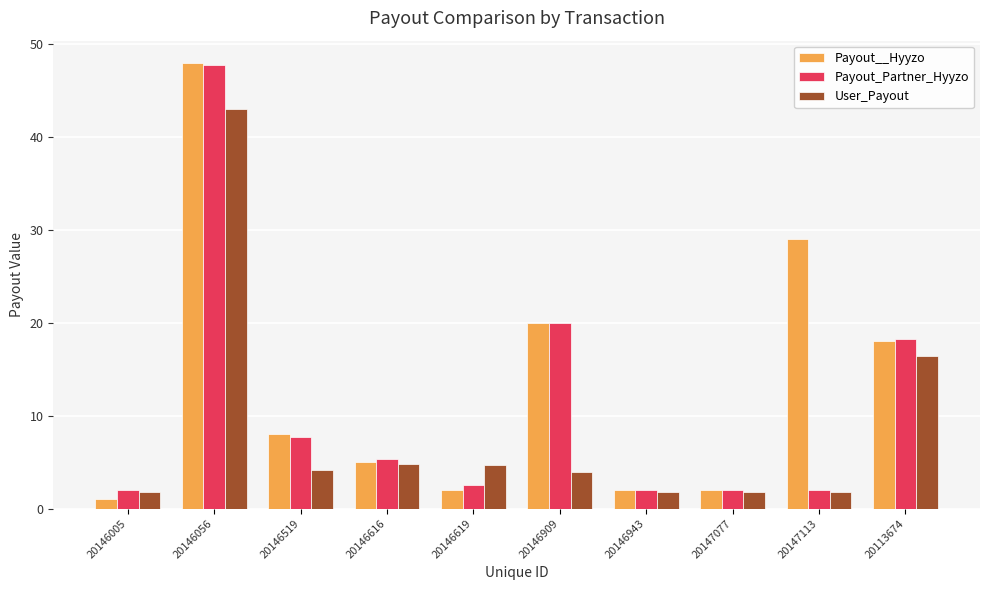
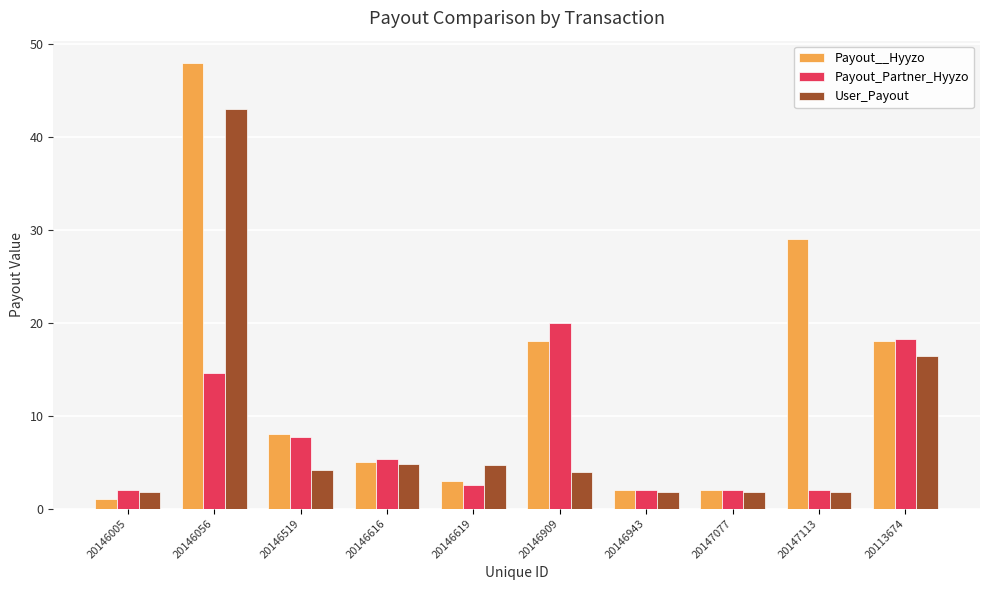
  {
    "Payout__Hyyzo": {
      "20146005": 1,
      "20146056": 48,
      "20146519": 8,
      "20146616": 5,
-     "20146619": 2,
-     "20146909": 20,
+     "20146619": 3,
+     "20146909": 18,
      "20146943": 2,
      "20147077": 2,
      "20147113": 29,
      "20113674": 18
    },
    "Payout_Partner_Hyyzo": {
      "20146005": 2,
-     "20146056": 48,
+     "20146056": 15,
      "20146519": 8,
      "20146616": 5,
      "20146619": 3,
      "20146909": 20,
      "20146943": 2,
      "20147077": 2,
      "20147113": 2,
      "20113674": 18
    },
    "User_Payout": {
      "20146005": 2,
      "20146056": 43,
      "20146519": 4,
      "20146616": 5,
      "20146619": 5,
      "20146909": 4,
      "20146943": 2,
      "20147077": 2,
      "20147113": 2,
      "20113674": 16
    }
  }
